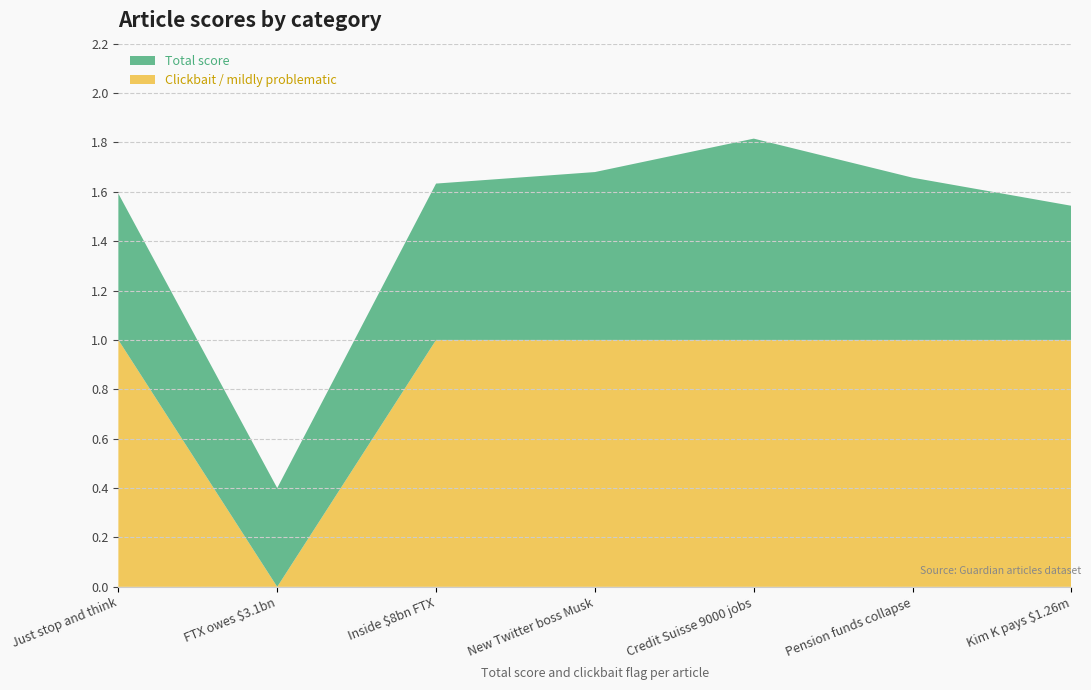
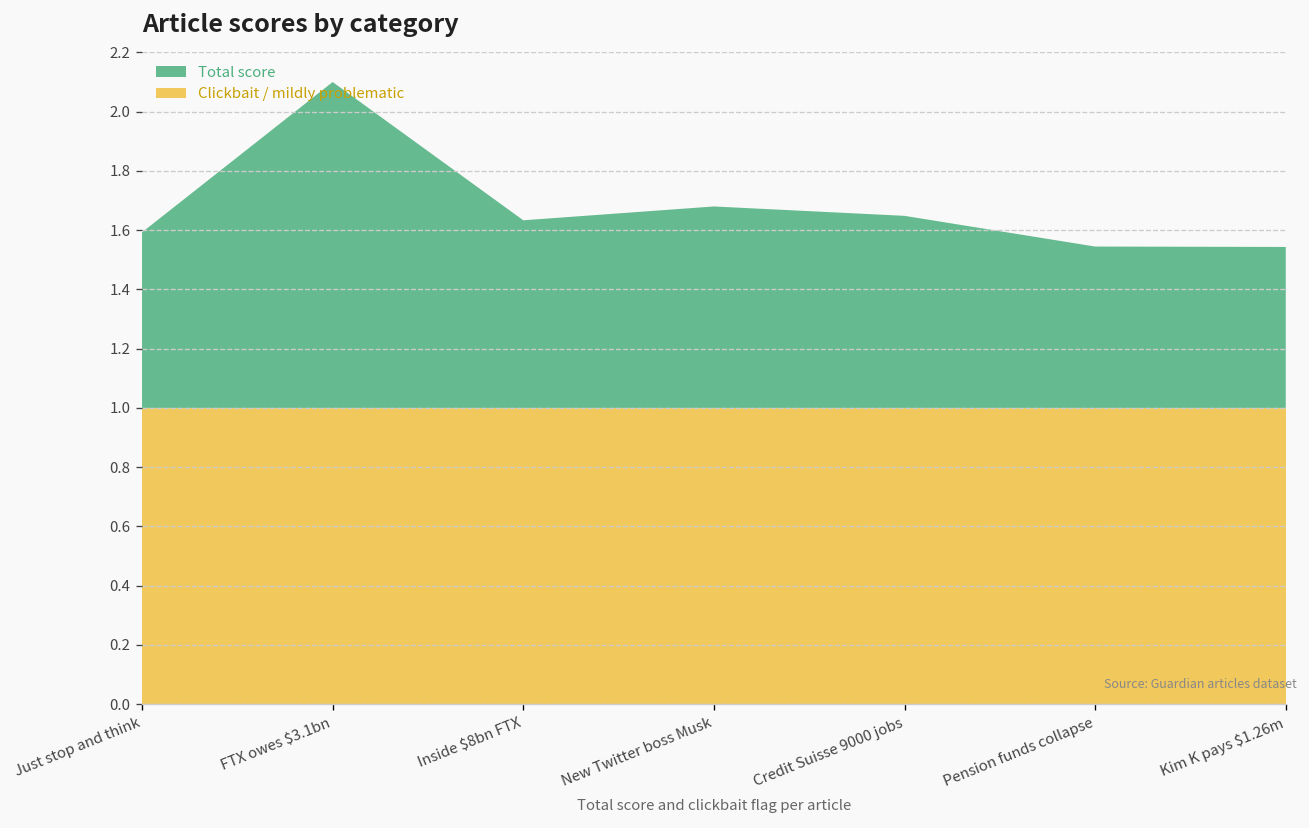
  {
    "Clickbait / mildly problematic": {
      "Just stop and think": 1,
-     "FTX owes $3.1bn": 0,
+     "FTX owes $3.1bn": 1,
      "Inside $8bn FTX": 1,
      "New Twitter boss Musk": 1,
      "Credit Suisse 9000 jobs": 1,
      "Pension funds collapse": 1,
      "Kim K pays $1.26m": 1
    },
    "Total score": {
      "Just stop and think": 0.59,
-     "FTX owes $3.1bn": 0.4,
+     "FTX owes $3.1bn": 1.1,
      "Inside $8bn FTX": 0.63,
      "New Twitter boss Musk": 0.68,
-     "Credit Suisse 9000 jobs": 0.82,
-     "Pension funds collapse": 0.66,
+     "Credit Suisse 9000 jobs": 0.65,
+     "Pension funds collapse": 0.54,
      "Kim K pays $1.26m": 0.54
    }
  }
